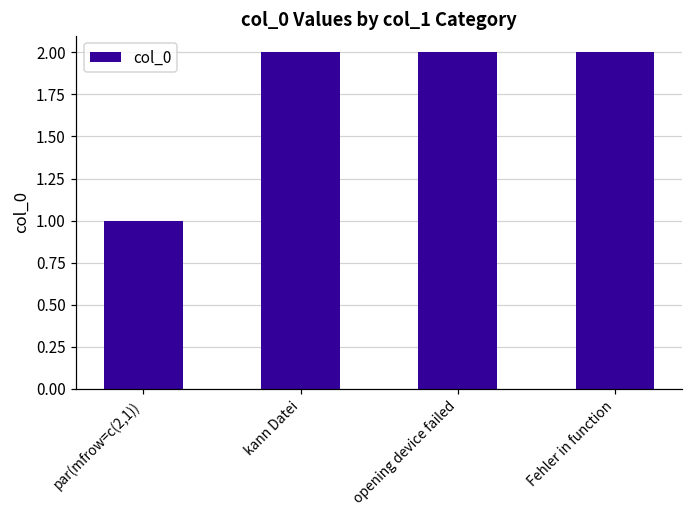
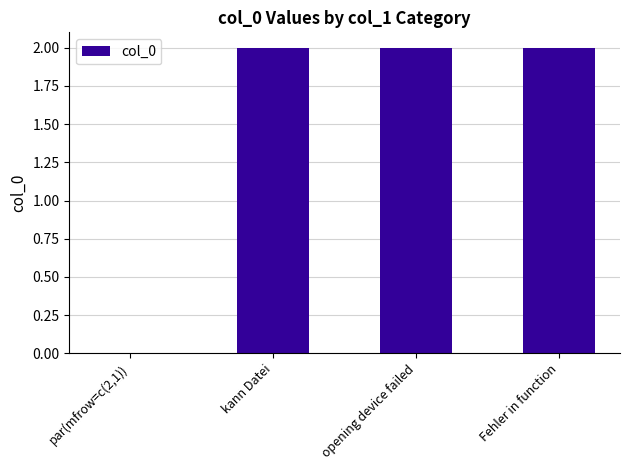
  {
-   "par(mfrow=c(2,1))": 1,
+   "par(mfrow=c(2,1))": 0,
    "kann Datei": 2,
    "opening device failed": 2,
    "Fehler in function": 2
  }
